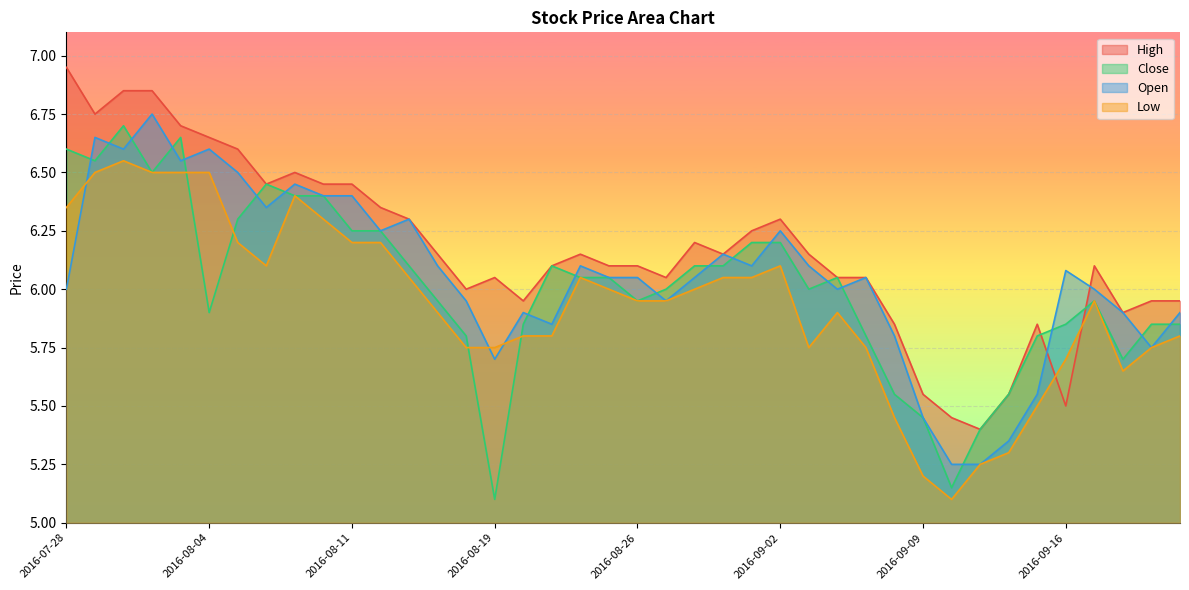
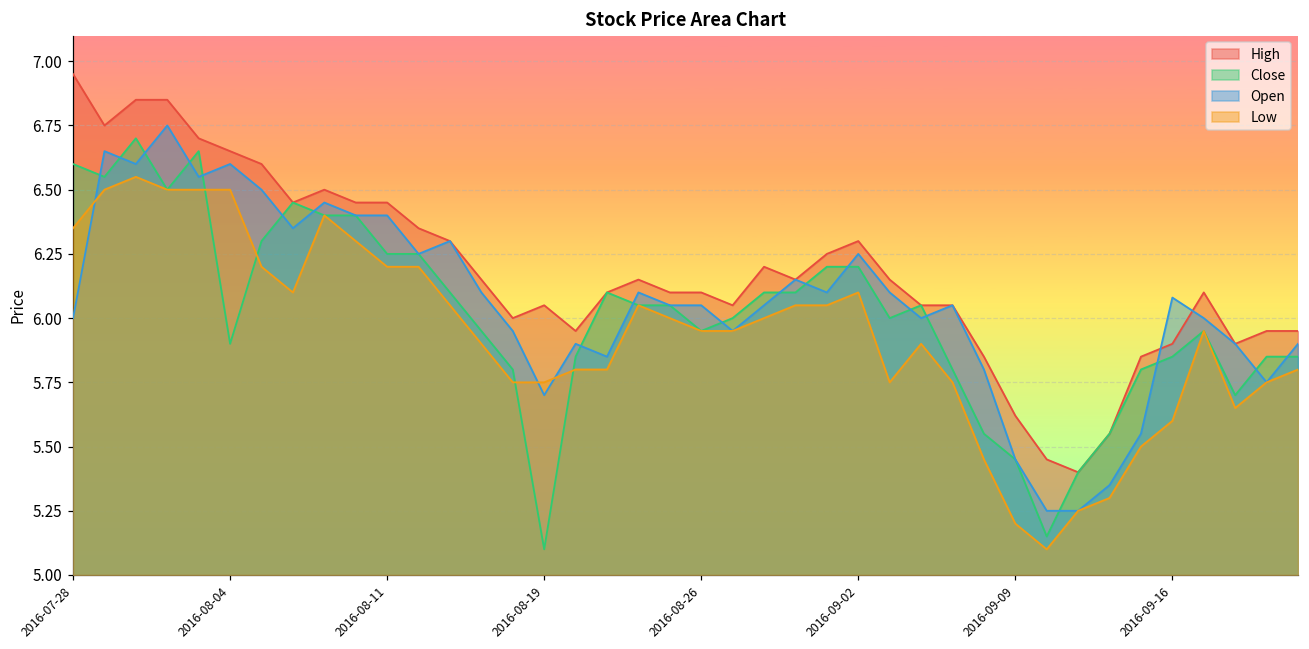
  {
    "High": {
      "2016-07-28": 6.95,
      "2016-08-04": 6.65,
      "2016-08-11": 6.45,
      "2016-08-19": 6.05,
      "2016-08-26": 6.10,
      "2016-09-02": 6.30,
-     "2016-09-09": 5.55,
-     "2016-09-16": 5.5
+     "2016-09-09": 5.62,
+     "2016-09-16": 5.9
    },
    "Close": {
      "2016-07-28": 6.60,
      "2016-08-04": 5.90,
      "2016-08-11": 6.25,
      "2016-08-19": 5.10,
      "2016-09-02": 6.20,
      "2016-09-16": 5.85
    },
    "Open": {
      "2016-07-28": 6.00,
      "2016-08-04": 6.60,
      "2016-08-11": 6.40,
      "2016-08-19": 5.70,
      "2016-08-26": 6.05,
      "2016-09-02": 6.25,
      "2016-09-16": 6.08
    },
    "Low": {
      "2016-07-28": 6.35,
      "2016-08-04": 6.5,
      "2016-08-11": 6.2,
      "2016-08-19": 5.75,
      "2016-09-02": 6.1,
      "2016-09-09": 5.2,
-     "2016-09-16": 5.7
+     "2016-09-16": 5.6
    }
  }
